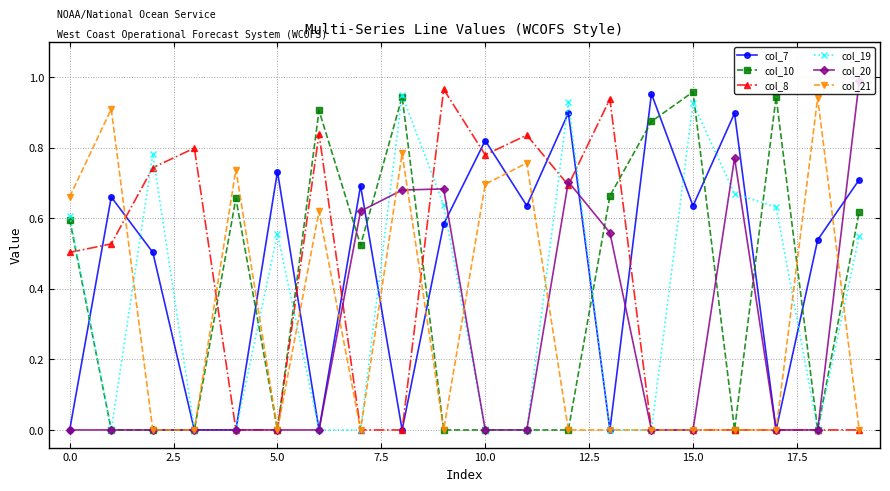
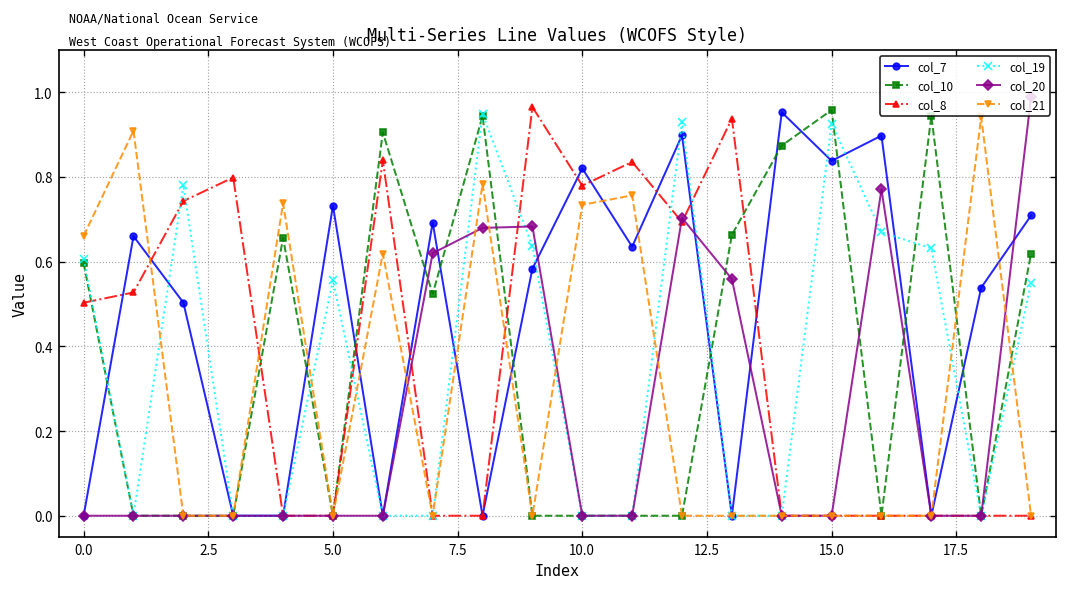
  {
    "col_7": {
      "5.0": 0.73,
      "10.0": 0.82,
-     "15.0": 0.63
+     "15.0": 0.84
    },
    "col_10": {
      "0.0": 0.60,
      "15.0": 0.96
    },
    "col_8": {
      "0.0": 0.50,
      "10.0": 0.78
    },
    "col_19": {
      "0.0": 0.61,
      "5.0": 0.56,
      "15.0": 0.93
    },
    "col_21": {
      "0.0": 0.66,
-     "10.0": 0.70
+     "10.0": 0.73
    }
  }
